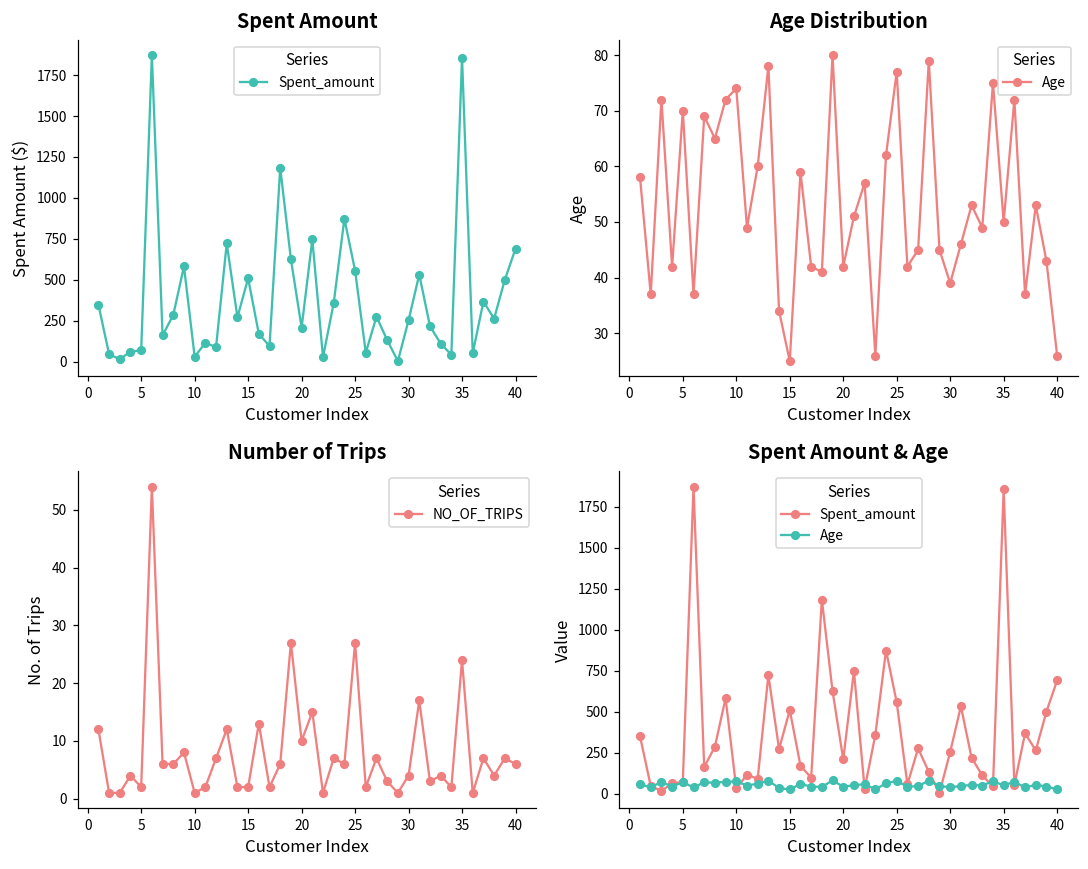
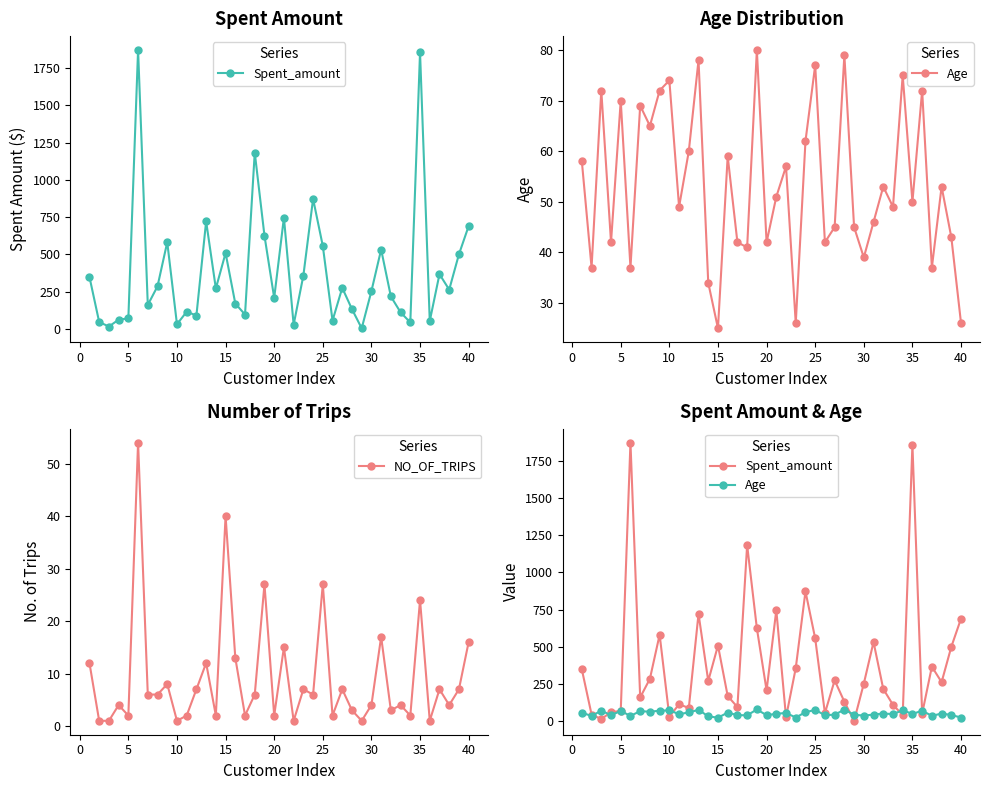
  {
    "Spent Amount": {
      "5": 70,
      "10": 30,
      "15": 510,
      "20": 210,
      "25": 560,
      "30": 250,
      "35": 1860,
      "40": 690
    },
    "Age Distribution": {
      "5": 70,
      "10": 74,
      "15": 25,
      "20": 42,
      "25": 77,
      "30": 39,
      "35": 50,
      "40": 26
    },
    "Number of Trips": {
      "5": 2,
      "10": 1,
-     "15": 2,
-     "20": 10,
+     "15": 40,
+     "20": 2,
      "25": 27,
      "30": 4,
      "35": 24,
-     "40": 6
+     "40": 16
    },
    "Spent Amount & Age": {
      "Spent_amount": {
        "10": 30,
        "15": 510,
        "20": 210,
        "25": 560,
        "30": 250,
        "35": 1860,
        "40": 690
      },
      "Age": {
        "10": 70,
        "15": 30,
        "20": 40,
        "25": 80,
        "30": 40,
        "35": 50,
        "40": 30
      }
    }
  }
